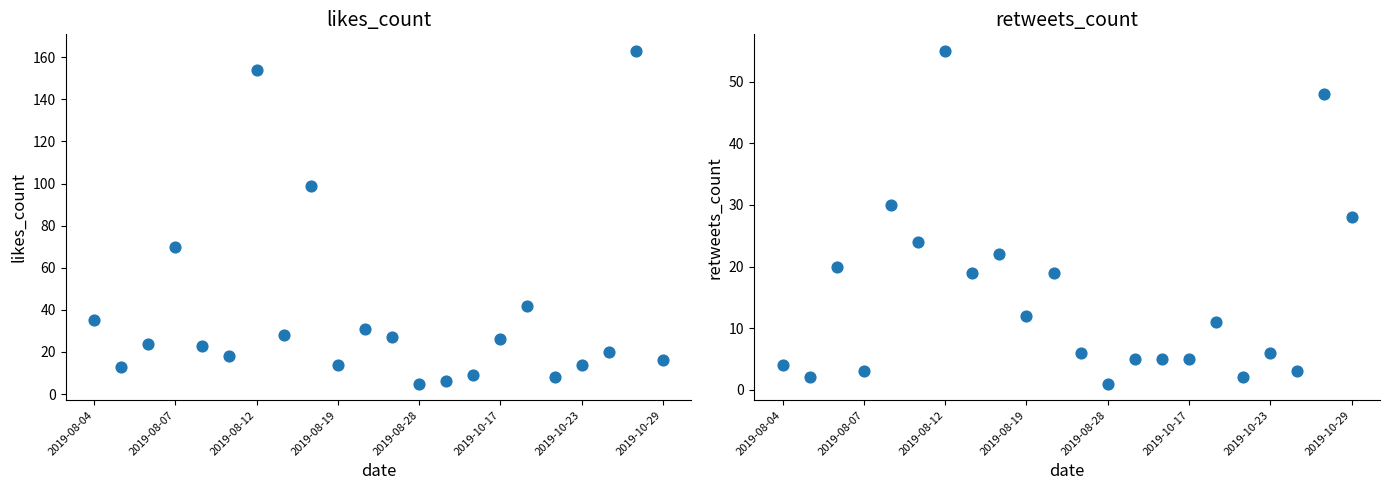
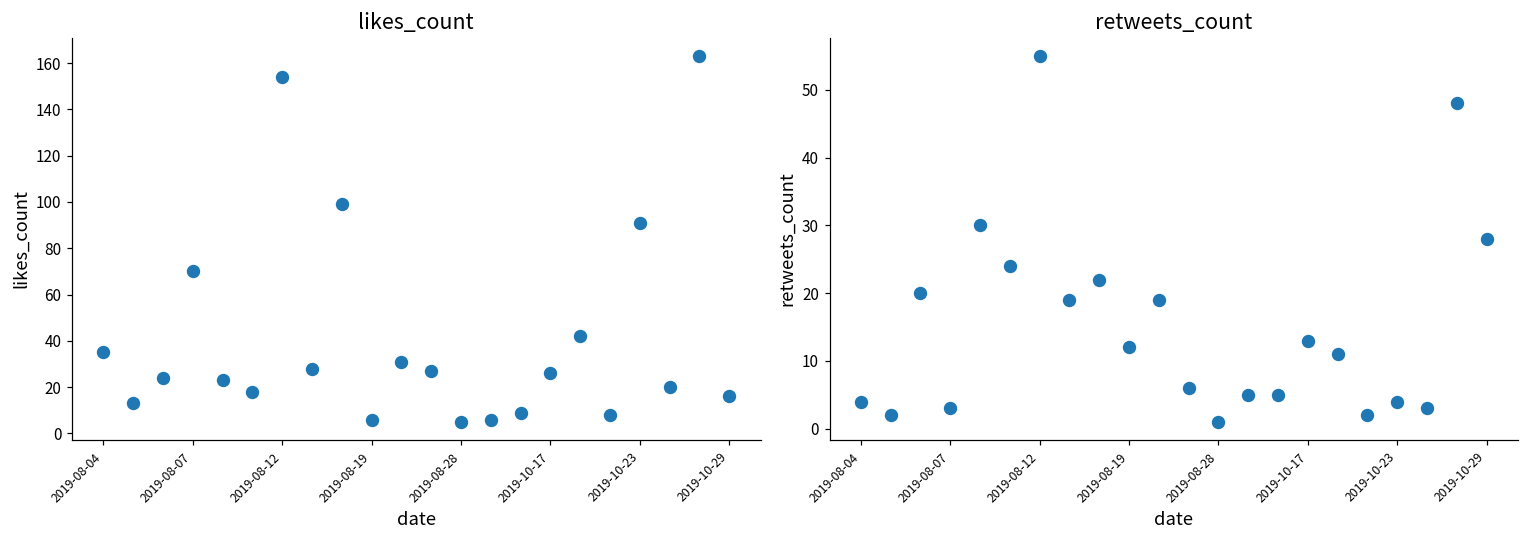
  {
    "likes_count": {
-     "2019-08-19": 14,
-     "2019-10-23": 14
+     "2019-08-19": 6,
+     "2019-10-23": 91
    },
    "retweets_count": {
-     "2019-10-17": 5,
-     "2019-10-23": 6
+     "2019-10-17": 13,
+     "2019-10-23": 4
    }
  }
